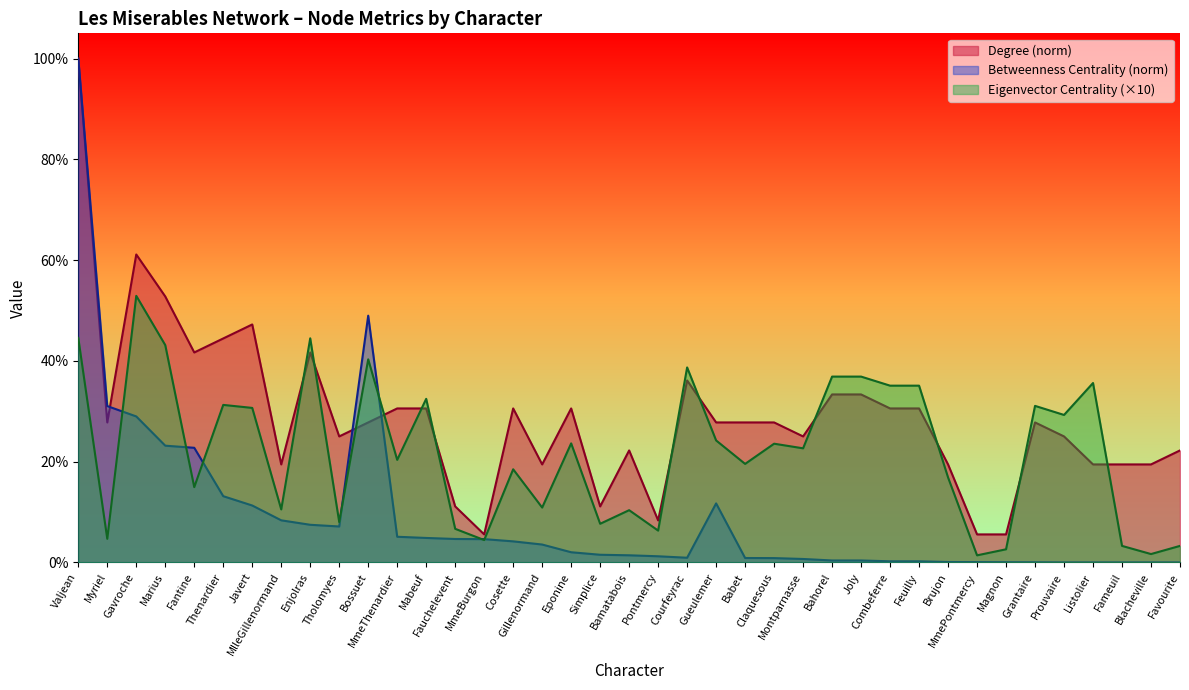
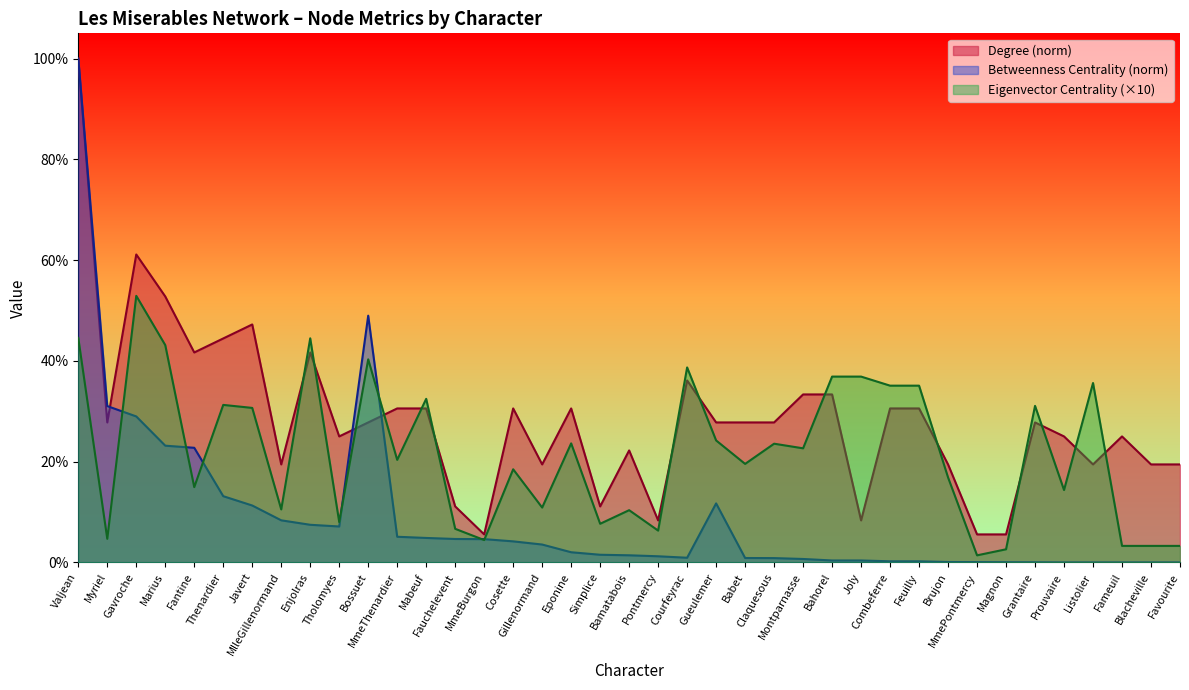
  {
    "Degree (norm)": {
      "Myriel": "28%",
      "Gavroche": "61%",
      "Marius": "53%",
      "Fantine": "42%",
      "Thenardier": "44%",
      "Javert": "47%",
      "MlleGillenormand": "19%",
      "Enjolras": "42%",
      "Tholomyes": "25%",
      "Bossuet": "28%",
      "MmeThenardier": "31%",
      "Mabeuf": "31%",
      "Fauchelevent": "11%",
      "MmeBurgon": "6%",
      "Cosette": "31%",
      "Gillenormand": "19%",
      "Eponine": "31%",
      "Simplice": "11%",
      "Bamatabois": "22%",
      "Pontmercy": "8%",
      "Courfeyrac": "36%",
      "Gueulemer": "28%",
      "Babet": "28%",
      "Claquesous": "28%",
-     "Montparnasse": "25%",
+     "Montparnasse": "33%",
      "Bahorel": "33%",
-     "Joly": "33%",
+     "Joly": "8%",
      "Combeferre": "31%",
      "Feuilly": "31%",
      "Brujon": "19%",
      "MmePontmercy": "6%",
      "Magnon": "6%",
      "Grantaire": "28%",
      "Prouvaire": "25%",
      "Listolier": "19%",
-     "Fameuil": "19%",
+     "Fameuil": "25%",
      "Blacheville": "19%",
-     "Favourite": "22%"
+     "Favourite": "19%"
    },
    "Betweenness Centrality (norm)": {
      "Myriel": "31%",
      "Gavroche": "29%",
      "Marius": "23%",
      "Fantine": "23%",
      "Thenardier": "13%",
      "Javert": "11%",
      "MlleGillenormand": "8%",
      "Enjolras": "7%",
      "Tholomyes": "7%",
      "Bossuet": "49%",
      "MmeThenardier": "5%",
      "Mabeuf": "5%",
      "Fauchelevent": "5%",
      "Cosette": "4%",
      "Gillenormand": "4%",
      "Eponine": "2%",
      "Simplice": "2%",
      "Bamatabois": "1%",
      "Pontmercy": "1%",
      "Courfeyrac": "1%",
      "Gueulemer": "12%",
      "Babet": "1%",
      "Claquesous": "1%",
      "Montparnasse": "1%",
      "Bahorel": "0%",
      "Joly": "0%",
      "Combeferre": "0%",
      "Feuilly": "0%",
      "Brujon": "0%",
      "MmePontmercy": "0%",
      "Magnon": "0%",
      "Grantaire": "0%",
      "Prouvaire": "0%",
      "Listolier": "0%",
      "Fameuil": "0%",
      "Blacheville": "0%",
      "Favourite": "0%"
    },
    "Eigenvector Centrality (×10)": {
      "Valjean": "45%",
      "Myriel": "5%",
      "Gavroche": "53%",
      "Marius": "43%",
      "Fantine": "15%",
      "Thenardier": "31%",
      "Javert": "31%",
      "MlleGillenormand": "11%",
      "Enjolras": "44%",
      "Tholomyes": "8%",
      "Bossuet": "40%",
      "MmeThenardier": "20%",
      "Mabeuf": "32%",
      "Fauchelevent": "7%",
      "Cosette": "18%",
      "Gillenormand": "11%",
      "Eponine": "24%",
      "Simplice": "8%",
      "Bamatabois": "10%",
      "Pontmercy": "6%",
      "Courfeyrac": "39%",
      "Gueulemer": "24%",
      "Babet": "20%",
      "Claquesous": "24%",
      "Montparnasse": "23%",
      "Bahorel": "37%",
      "Joly": "37%",
      "Combeferre": "35%",
      "Feuilly": "35%",
      "Brujon": "17%",
      "MmePontmercy": "1%",
      "Magnon": "3%",
      "Grantaire": "31%",
-     "Prouvaire": "29%",
+     "Prouvaire": "14%",
      "Listolier": "36%",
      "Fameuil": "3%",
-     "Blacheville": "2%",
+     "Blacheville": "3%",
      "Favourite": "3%"
    }
  }
